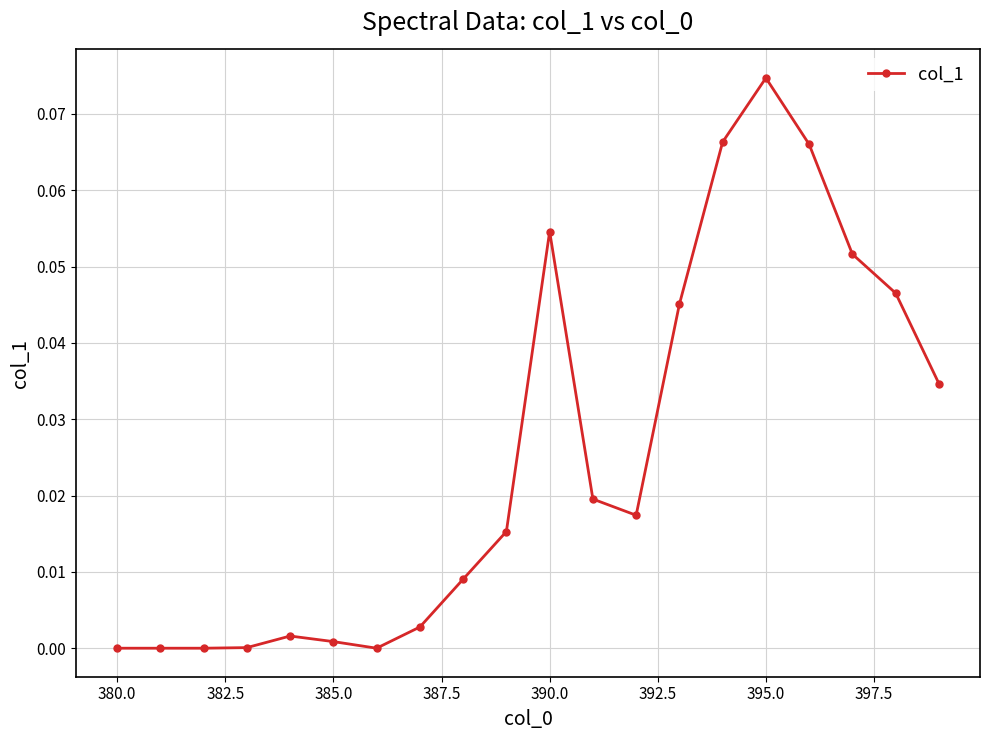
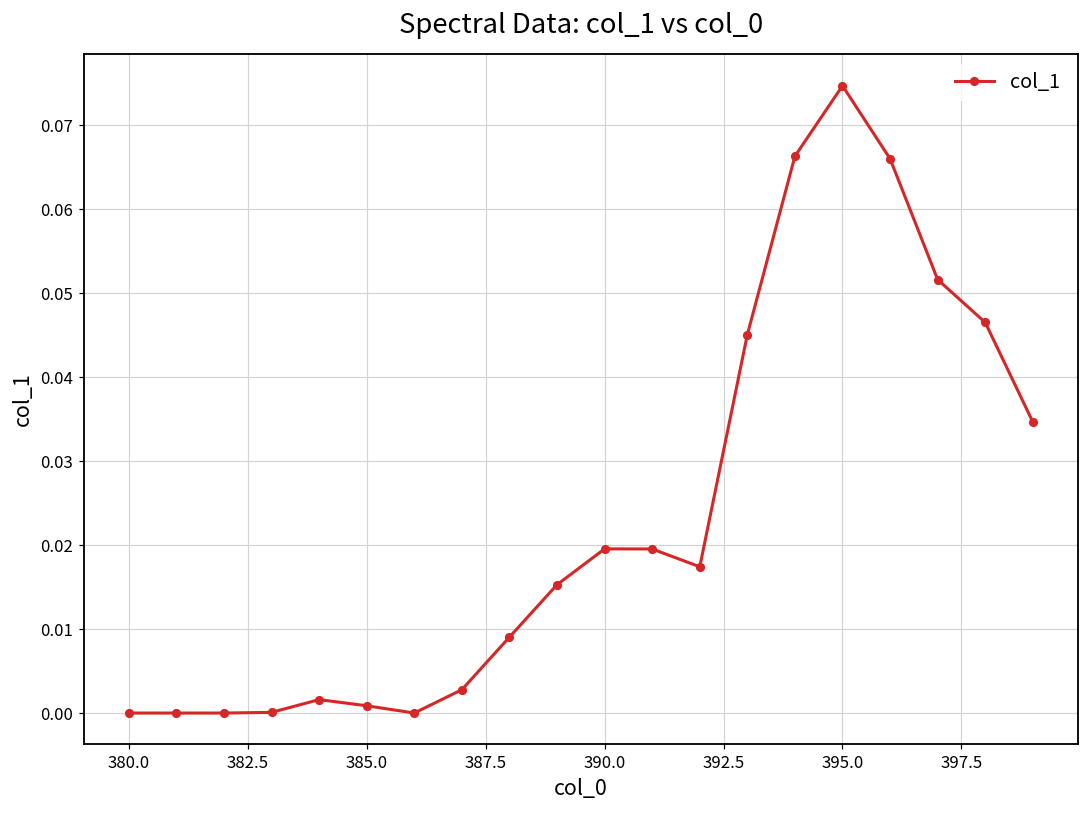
  {
    "380.0": 0.000,
    "385.0": 0.001,
-   "390.0": 0.055,
+   "390.0": 0.020,
    "395.0": 0.075
  }
